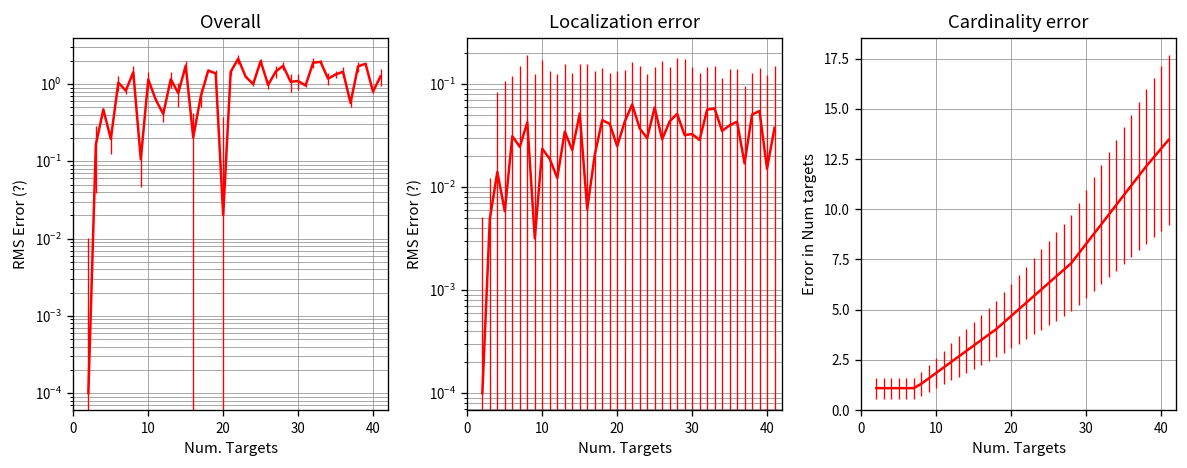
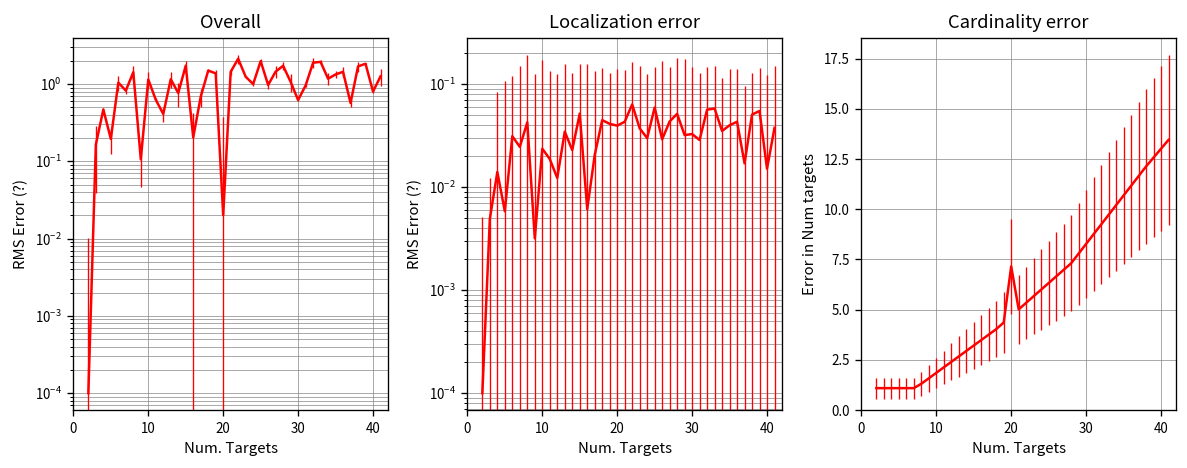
  {
    "Overall": {
      "10": 1.1,
      "20": 0.020,
-     "30": 1.1,
+     "30": 0.6,
      "40": 0.8
    },
    "Localization error": {
      "10": 0.024,
-     "20": 0.025,
+     "20": 0.04,
      "30": 0.033,
      "40": 0.015
    },
    "Cardinality error": {
      "10": 1.9,
-     "20": 4.7,
+     "20": 7.2,
      "30": 8.3,
      "40": 13.0
    }
  }
